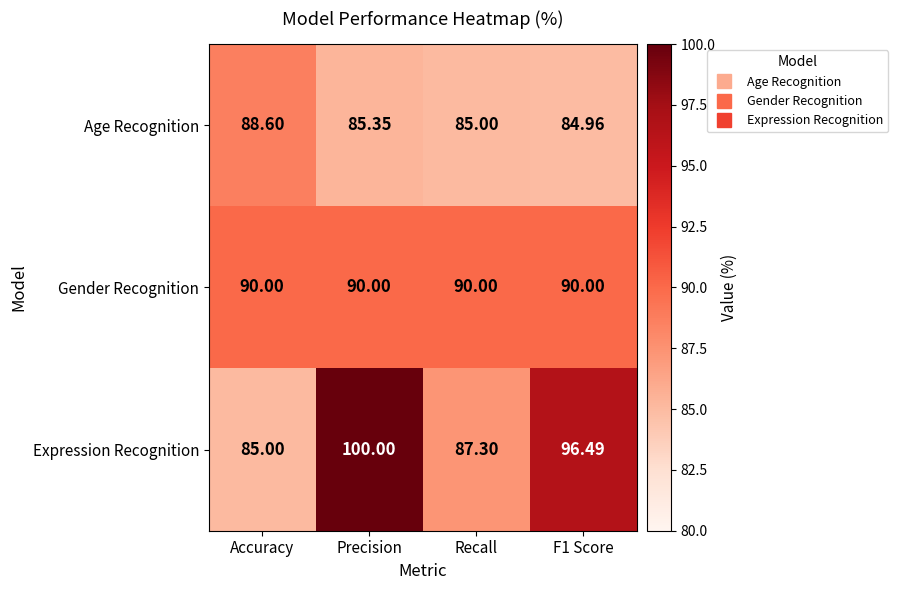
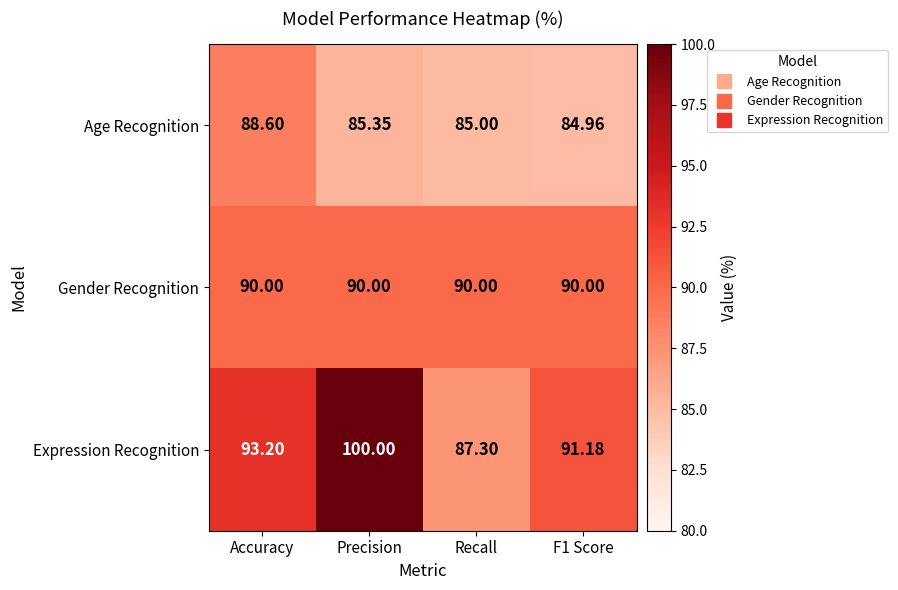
  {
    "Age Recognition": {
      "Accuracy": 88.60,
      "Precision": 85.35,
      "Recall": 85.00,
      "F1 Score": 84.96
    },
    "Gender Recognition": {
      "Accuracy": 90.00,
      "Precision": 90.00,
      "Recall": 90.00,
      "F1 Score": 90.00
    },
    "Expression Recognition": {
-     "Accuracy": 85.00,
+     "Accuracy": 93.20,
      "Precision": 100.00,
      "Recall": 87.30,
-     "F1 Score": 96.49
+     "F1 Score": 91.18
    }
  }
